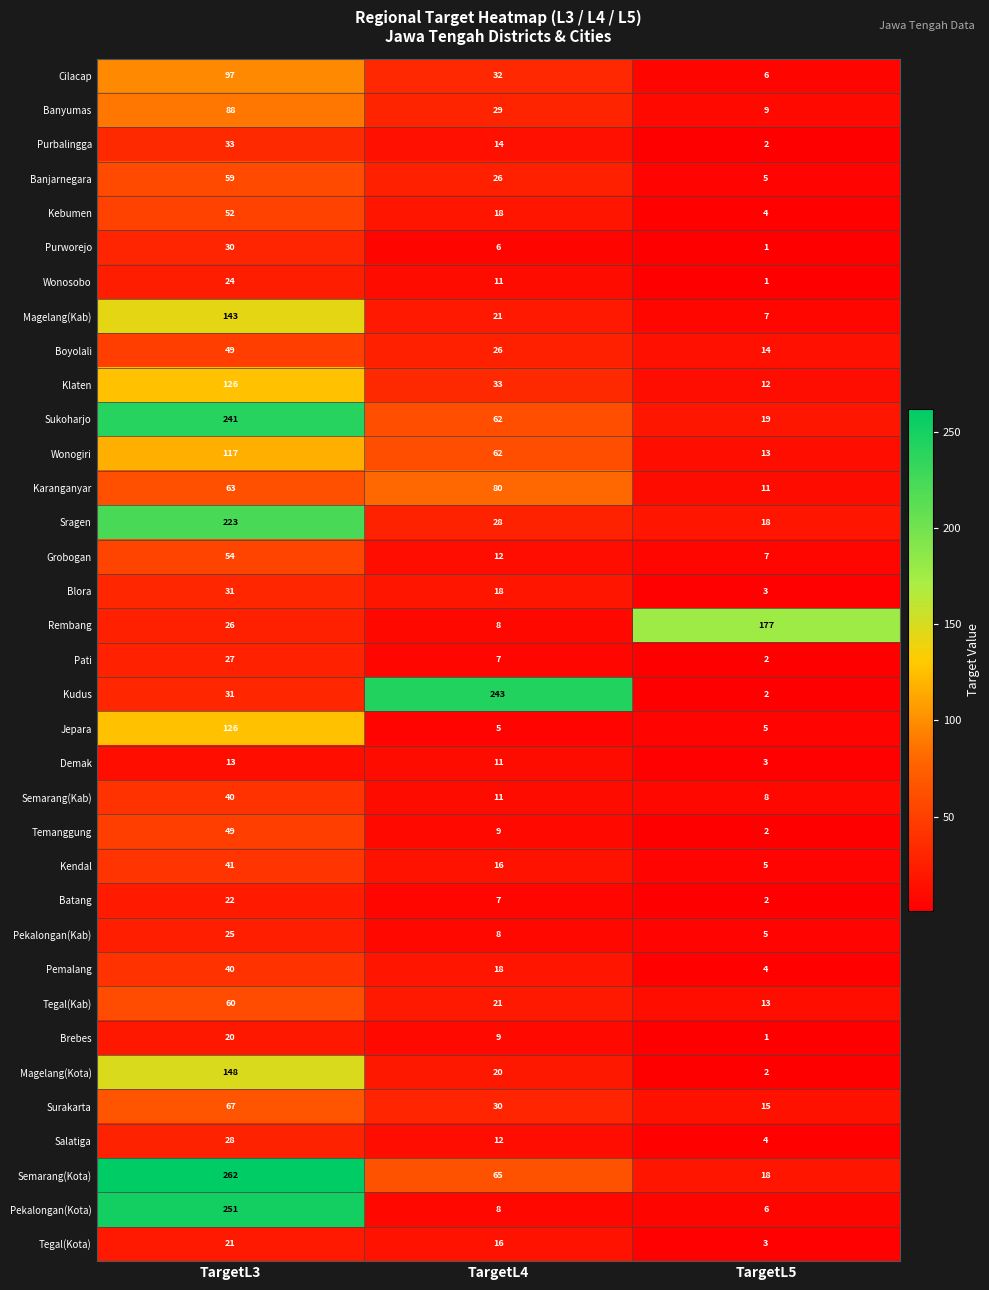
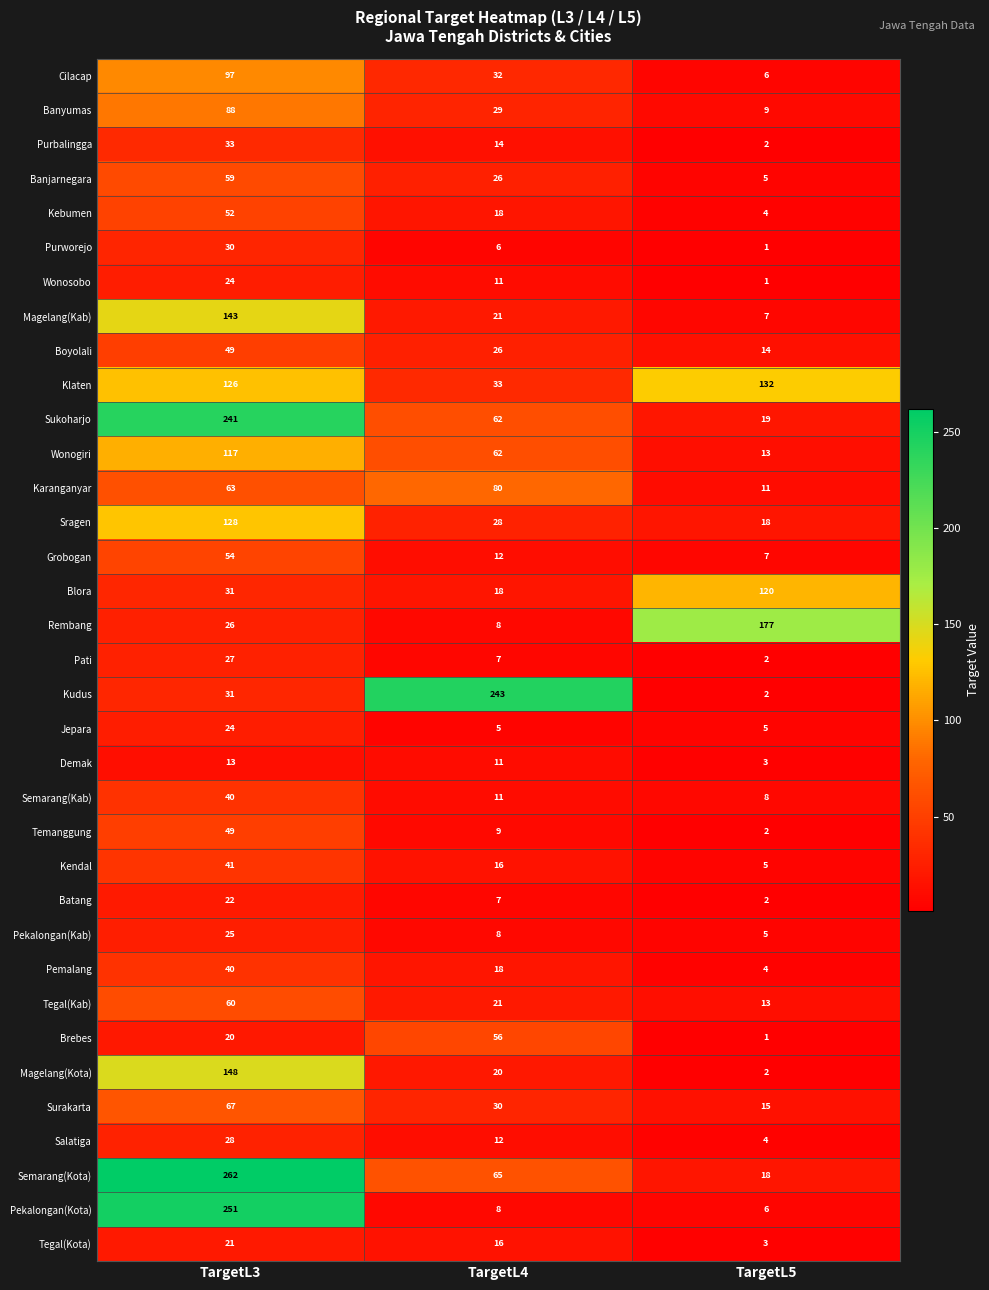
  {
    "Cilacap": {
      "TargetL3": 97,
      "TargetL4": 32,
      "TargetL5": 6
    },
    "Banyumas": {
      "TargetL3": 88,
      "TargetL4": 29,
      "TargetL5": 9
    },
    "Purbalingga": {
      "TargetL3": 33,
      "TargetL4": 14,
      "TargetL5": 2
    },
    "Banjarnegara": {
      "TargetL3": 59,
      "TargetL4": 26,
      "TargetL5": 5
    },
    "Kebumen": {
      "TargetL3": 52,
      "TargetL4": 18,
      "TargetL5": 4
    },
    "Purworejo": {
      "TargetL3": 30,
      "TargetL4": 6,
      "TargetL5": 1
    },
    "Wonosobo": {
      "TargetL3": 24,
      "TargetL4": 11,
      "TargetL5": 1
    },
    "Magelang(Kab)": {
      "TargetL3": 143,
      "TargetL4": 21,
      "TargetL5": 7
    },
    "Boyolali": {
      "TargetL3": 49,
      "TargetL4": 26,
      "TargetL5": 14
    },
    "Klaten": {
      "TargetL3": 126,
      "TargetL4": 33,
-     "TargetL5": 12
+     "TargetL5": 132
    },
    "Sukoharjo": {
      "TargetL3": 241,
      "TargetL4": 62,
      "TargetL5": 19
    },
    "Wonogiri": {
      "TargetL3": 117,
      "TargetL4": 62,
      "TargetL5": 13
    },
    "Karanganyar": {
      "TargetL3": 63,
      "TargetL4": 80,
      "TargetL5": 11
    },
    "Sragen": {
-     "TargetL3": 223,
+     "TargetL3": 128,
      "TargetL4": 28,
      "TargetL5": 18
    },
    "Grobogan": {
      "TargetL3": 54,
      "TargetL4": 12,
      "TargetL5": 7
    },
    "Blora": {
      "TargetL3": 31,
      "TargetL4": 18,
-     "TargetL5": 3
+     "TargetL5": 120
    },
    "Rembang": {
      "TargetL3": 26,
      "TargetL4": 8,
      "TargetL5": 177
    },
    "Pati": {
      "TargetL3": 27,
      "TargetL4": 7,
      "TargetL5": 2
    },
    "Kudus": {
      "TargetL3": 31,
      "TargetL4": 243,
      "TargetL5": 2
    },
    "Jepara": {
-     "TargetL3": 126,
+     "TargetL3": 24,
      "TargetL4": 5,
      "TargetL5": 5
    },
    "Demak": {
      "TargetL3": 13,
      "TargetL4": 11,
      "TargetL5": 3
    },
    "Semarang(Kab)": {
      "TargetL3": 40,
      "TargetL4": 11,
      "TargetL5": 8
    },
    "Temanggung": {
      "TargetL3": 49,
      "TargetL4": 9,
      "TargetL5": 2
    },
    "Kendal": {
      "TargetL3": 41,
      "TargetL4": 16,
      "TargetL5": 5
    },
    "Batang": {
      "TargetL3": 22,
      "TargetL4": 7,
      "TargetL5": 2
    },
    "Pekalongan(Kab)": {
      "TargetL3": 25,
      "TargetL4": 8,
      "TargetL5": 5
    },
    "Pemalang": {
      "TargetL3": 40,
      "TargetL4": 18,
      "TargetL5": 4
    },
    "Tegal(Kab)": {
      "TargetL3": 60,
      "TargetL4": 21,
      "TargetL5": 13
    },
    "Brebes": {
      "TargetL3": 20,
-     "TargetL4": 9,
+     "TargetL4": 56,
      "TargetL5": 1
    },
    "Magelang(Kota)": {
      "TargetL3": 148,
      "TargetL4": 20,
      "TargetL5": 2
    },
    "Surakarta": {
      "TargetL3": 67,
      "TargetL4": 30,
      "TargetL5": 15
    },
    "Salatiga": {
      "TargetL3": 28,
      "TargetL4": 12,
      "TargetL5": 4
    },
    "Semarang(Kota)": {
      "TargetL3": 262,
      "TargetL4": 65,
      "TargetL5": 18
    },
    "Pekalongan(Kota)": {
      "TargetL3": 251,
      "TargetL4": 8,
      "TargetL5": 6
    },
    "Tegal(Kota)": {
      "TargetL3": 21,
      "TargetL4": 16,
      "TargetL5": 3
    }
  }
